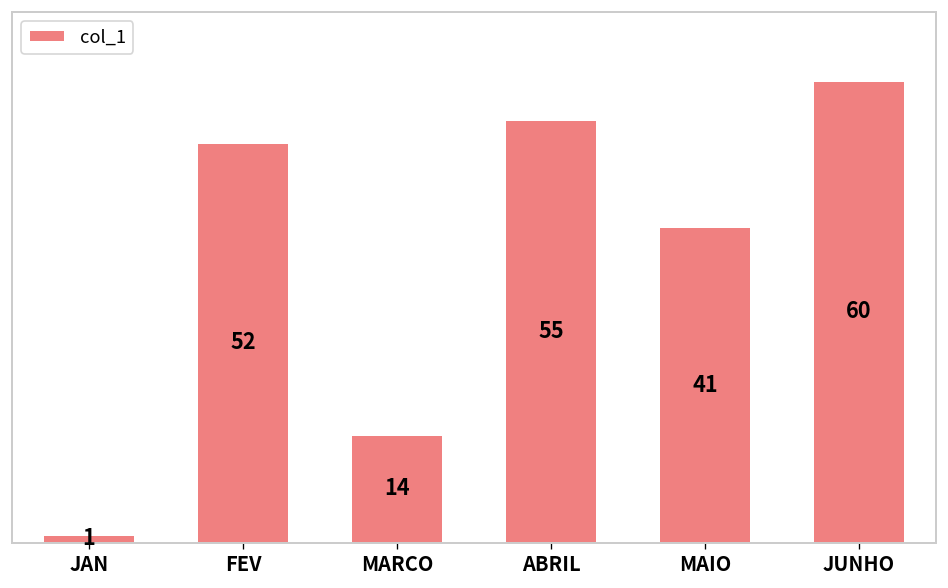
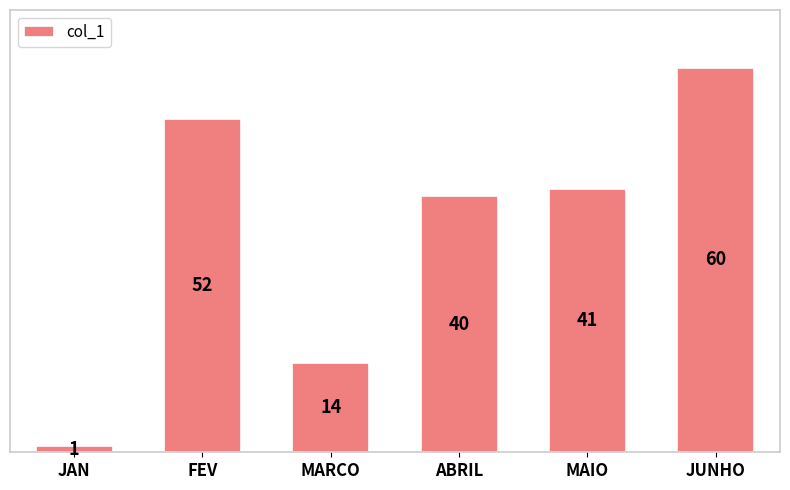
  {
    "JAN": 1,
    "FEV": 52,
    "MARCO": 14,
-   "ABRIL": 55,
+   "ABRIL": 40,
    "MAIO": 41,
    "JUNHO": 60
  }
